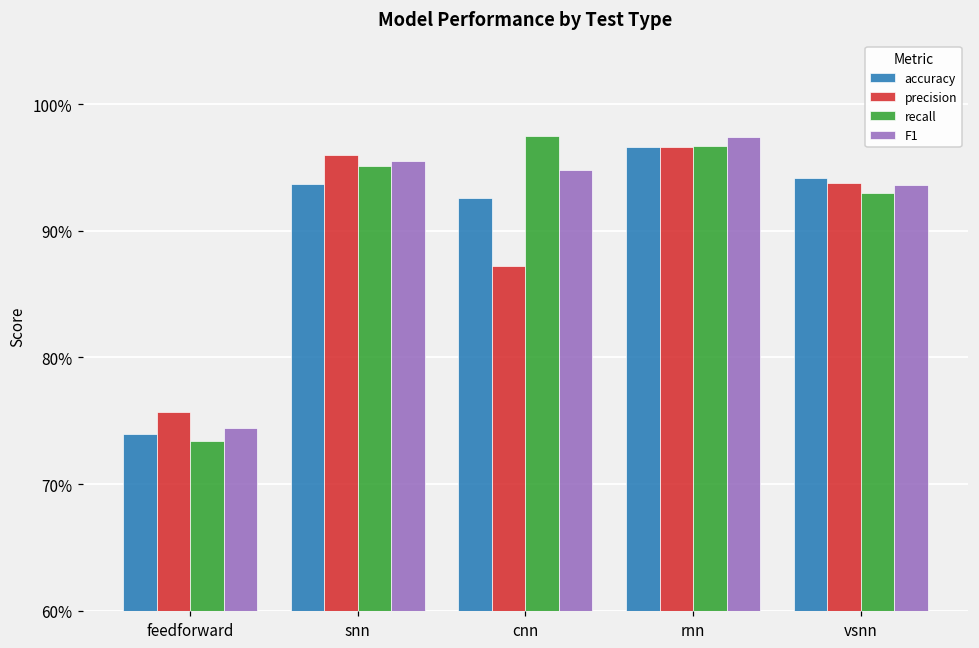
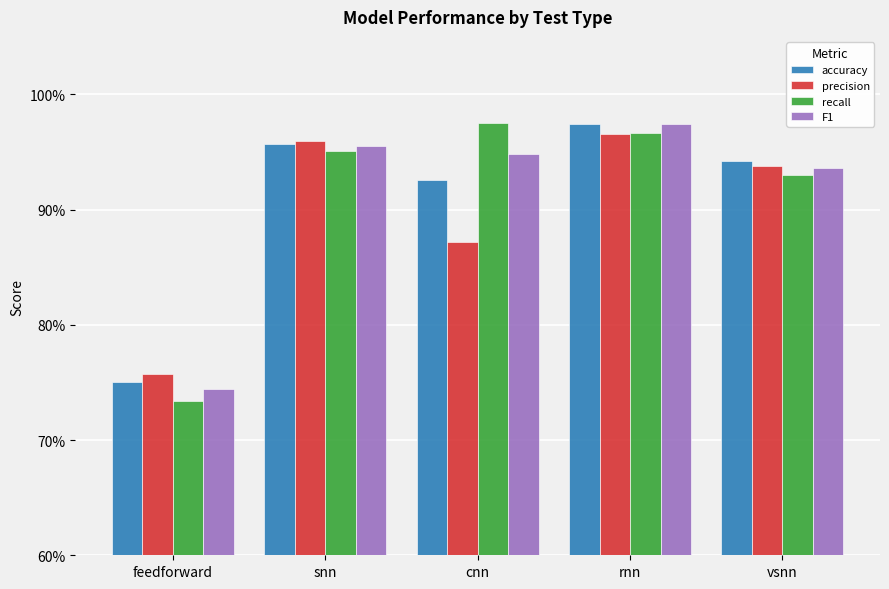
  {
    "accuracy": {
-     "feedforward": "74.0%",
-     "snn": "93.7%",
+     "feedforward": "75.0%",
+     "snn": "95.7%",
      "cnn": "92.6%",
-     "rnn": "96.6%",
+     "rnn": "97.4%",
      "vsnn": "94.2%"
    },
    "precision": {
      "feedforward": "75.7%",
      "snn": "96.0%",
      "cnn": "87.2%",
      "rnn": "96.6%",
      "vsnn": "93.8%"
    },
    "recall": {
      "feedforward": "73.4%",
      "snn": "95.1%",
      "cnn": "97.5%",
      "rnn": "96.7%",
      "vsnn": "93.0%"
    },
    "F1": {
      "feedforward": "74.4%",
      "snn": "95.5%",
      "cnn": "94.8%",
      "rnn": "97.4%",
      "vsnn": "93.6%"
    }
  }
